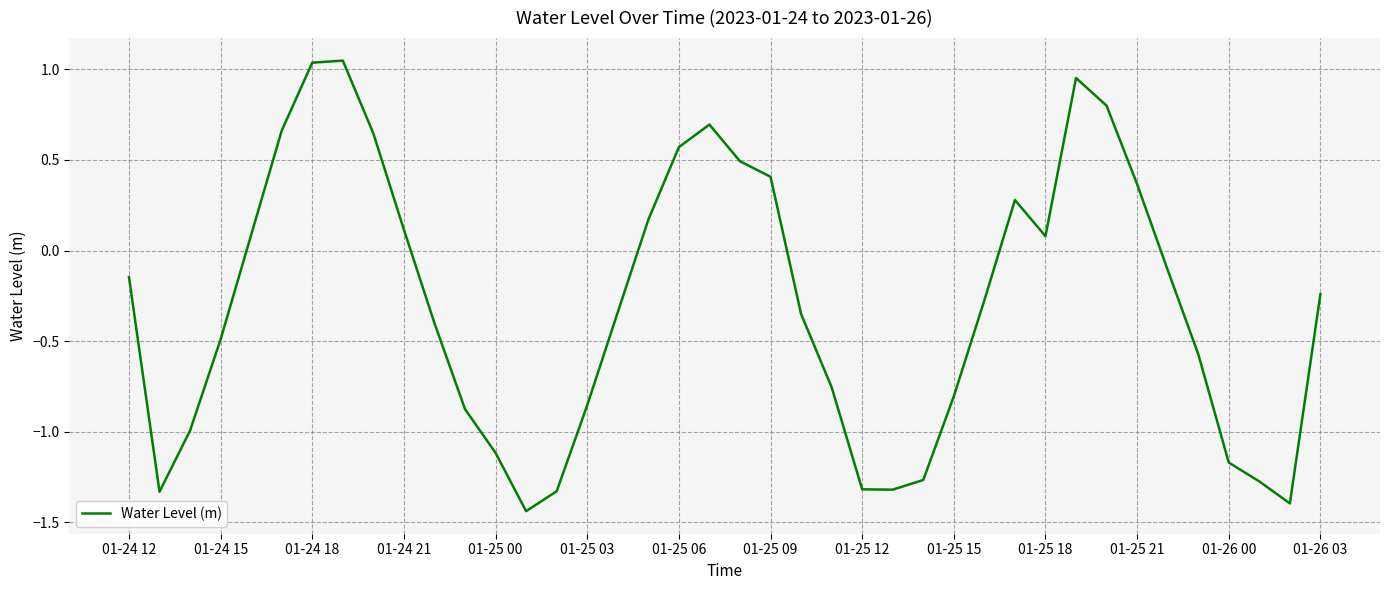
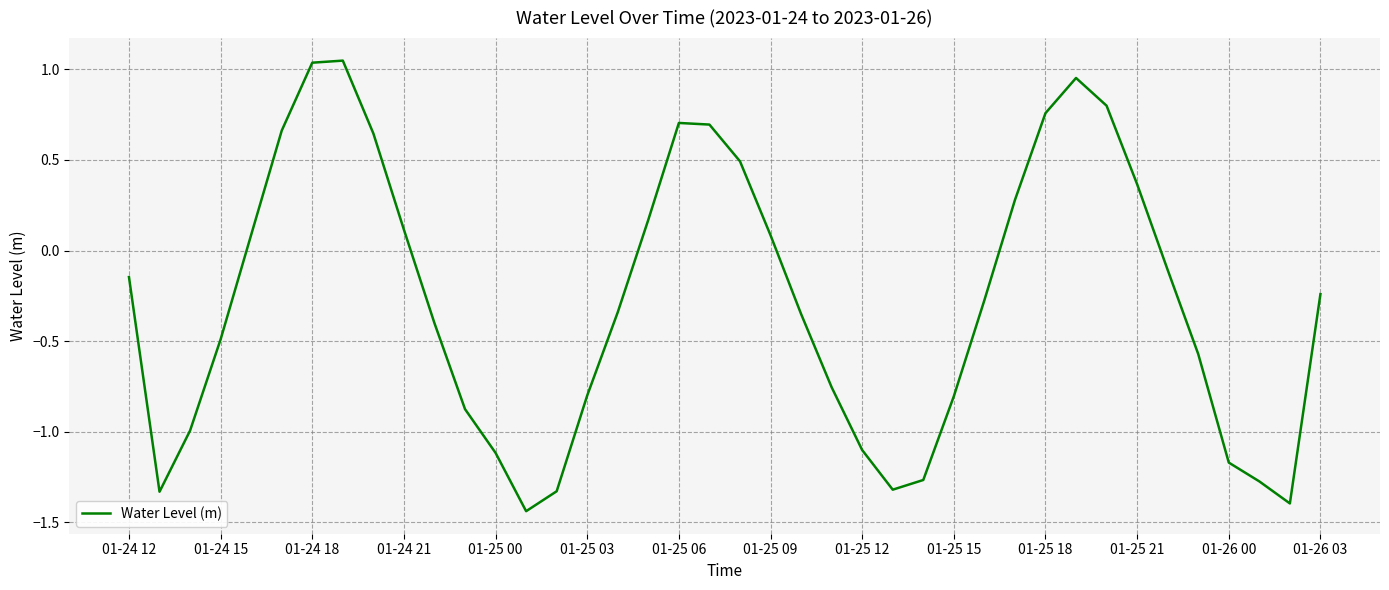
  {
    "01-24 12": -0.15,
    "01-24 15": -0.49,
    "01-24 18": 1.04,
    "01-24 21": 0.12,
    "01-25 00": -1.12,
-   "01-25 03": -0.85,
-   "01-25 06": 0.57,
-   "01-25 09": 0.41,
-   "01-25 12": -1.32,
+   "01-25 03": -0.80,
+   "01-25 06": 0.70,
+   "01-25 09": 0.08,
+   "01-25 12": -1.10,
    "01-25 15": -0.80,
-   "01-25 18": 0.08,
+   "01-25 18": 0.76,
    "01-25 21": 0.37,
    "01-26 00": -1.17,
    "01-26 03": -0.24
  }
